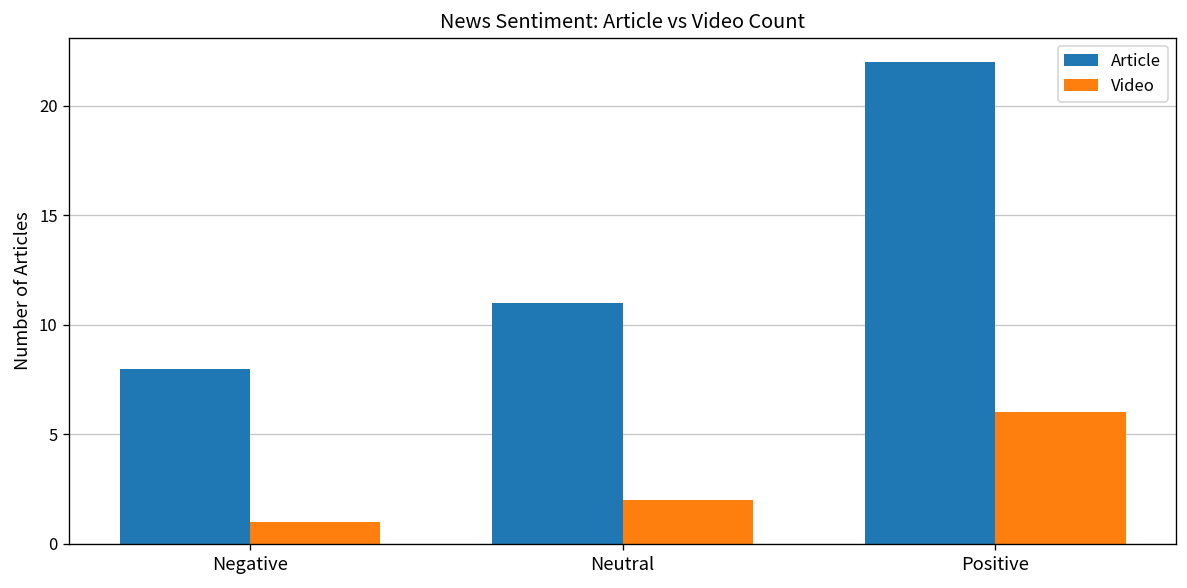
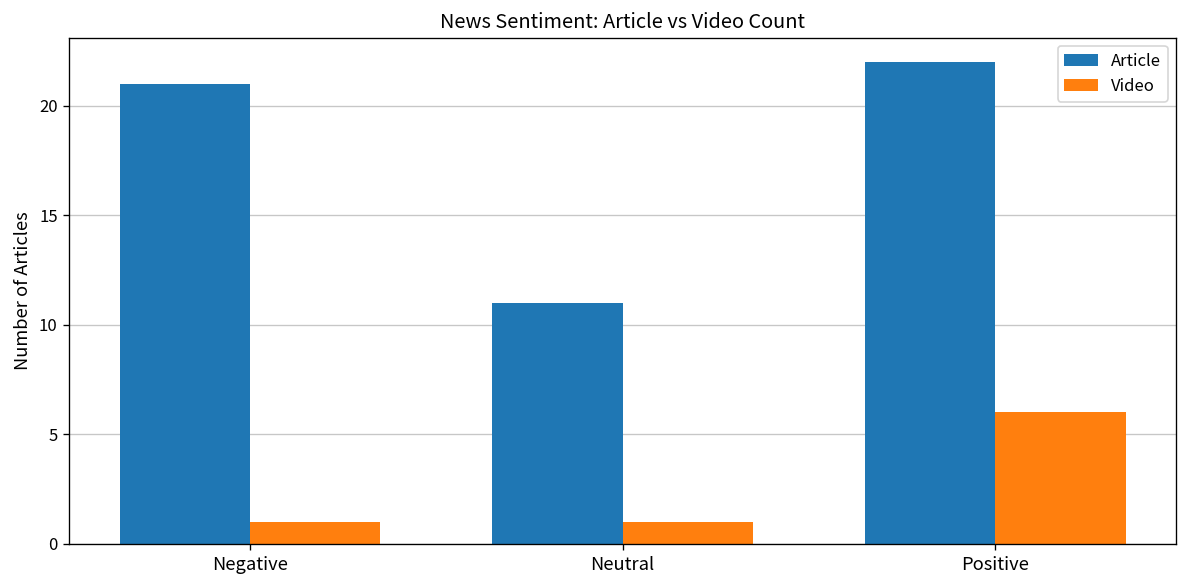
  {
    "Article": {
-     "Negative": 8,
+     "Negative": 21,
      "Neutral": 11,
      "Positive": 22
    },
    "Video": {
      "Negative": 1,
-     "Neutral": 2,
+     "Neutral": 1,
      "Positive": 6
    }
  }
